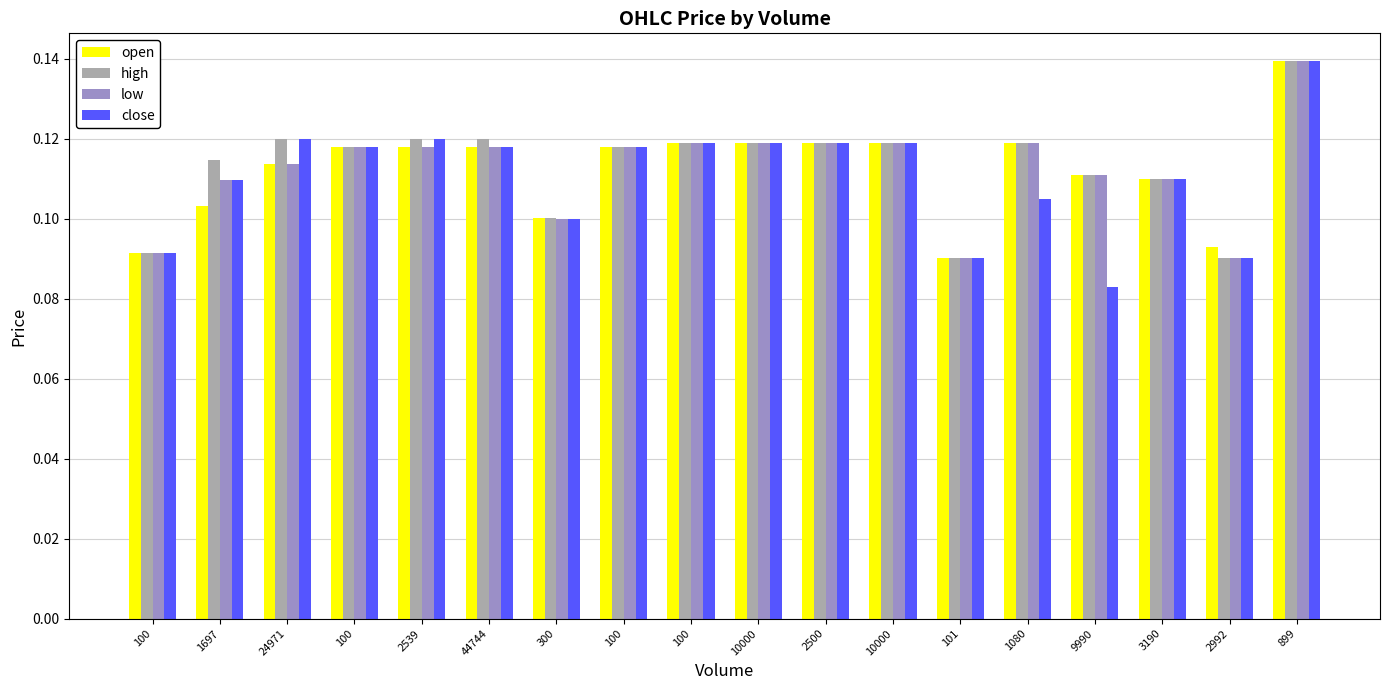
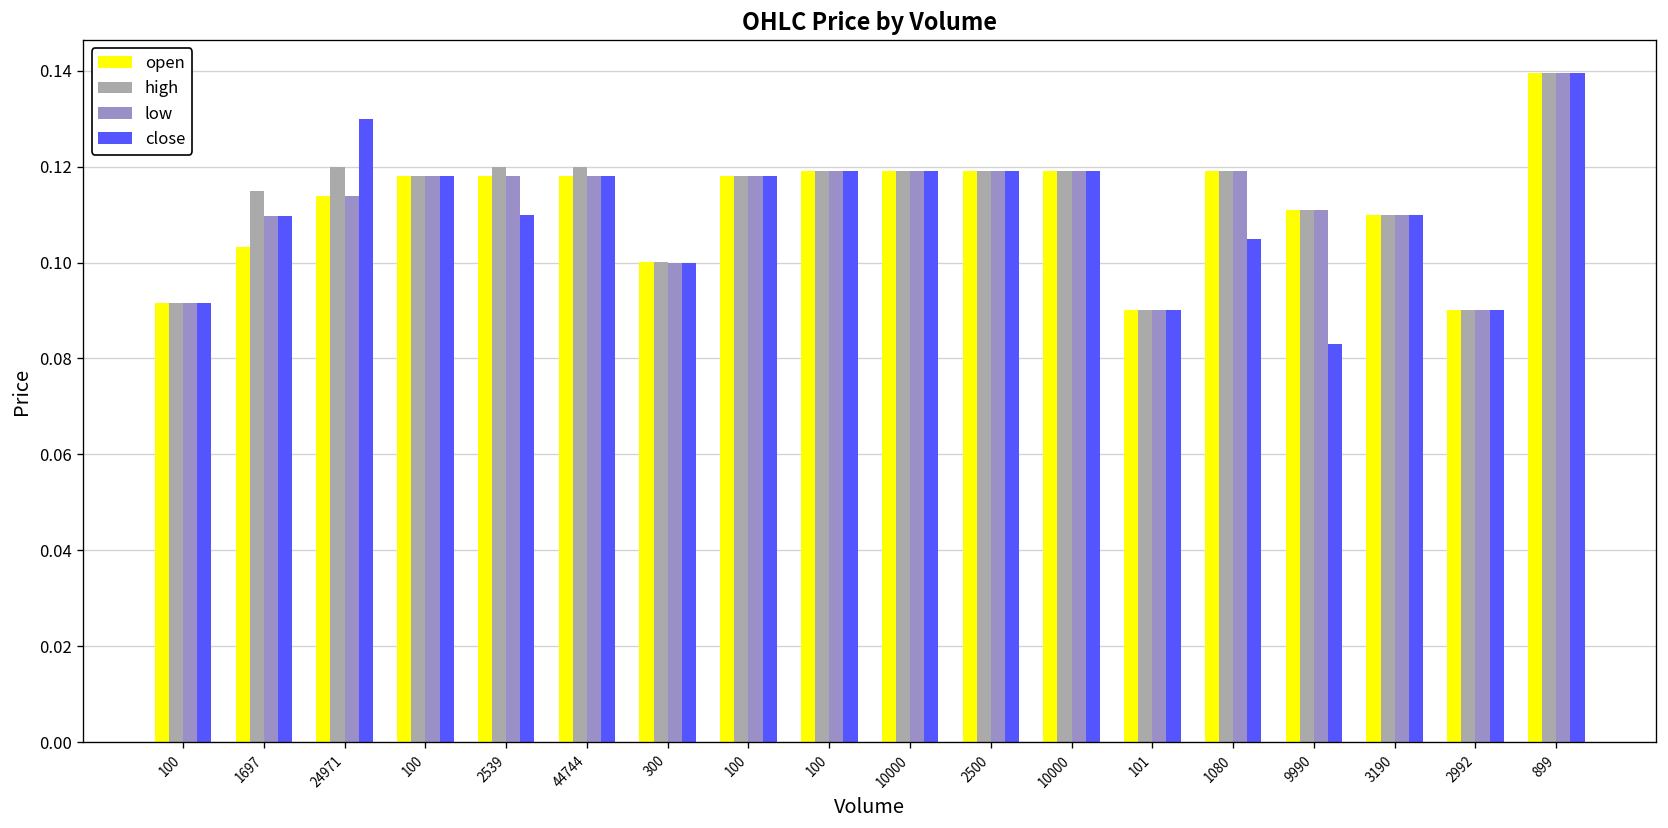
  {
    "open": {
      "1697": 0.103,
      "24971": 0.114,
      "2539": 0.118,
      "44744": 0.118,
      "300": 0.100,
      "2500": 0.119,
      "101": 0.090,
      "1080": 0.119,
      "9990": 0.111,
      "3190": 0.110,
-     "2992": 0.093,
+     "2992": 0.090,
      "899": 0.139
    },
    "close": {
      "1697": 0.11,
-     "24971": 0.12,
-     "2539": 0.12,
+     "24971": 0.13,
+     "2539": 0.11,
      "44744": 0.118,
      "300": 0.10,
      "2500": 0.119,
      "101": 0.09,
      "1080": 0.105,
      "9990": 0.083,
      "3190": 0.11,
      "2992": 0.09,
      "899": 0.14
    }
  }
